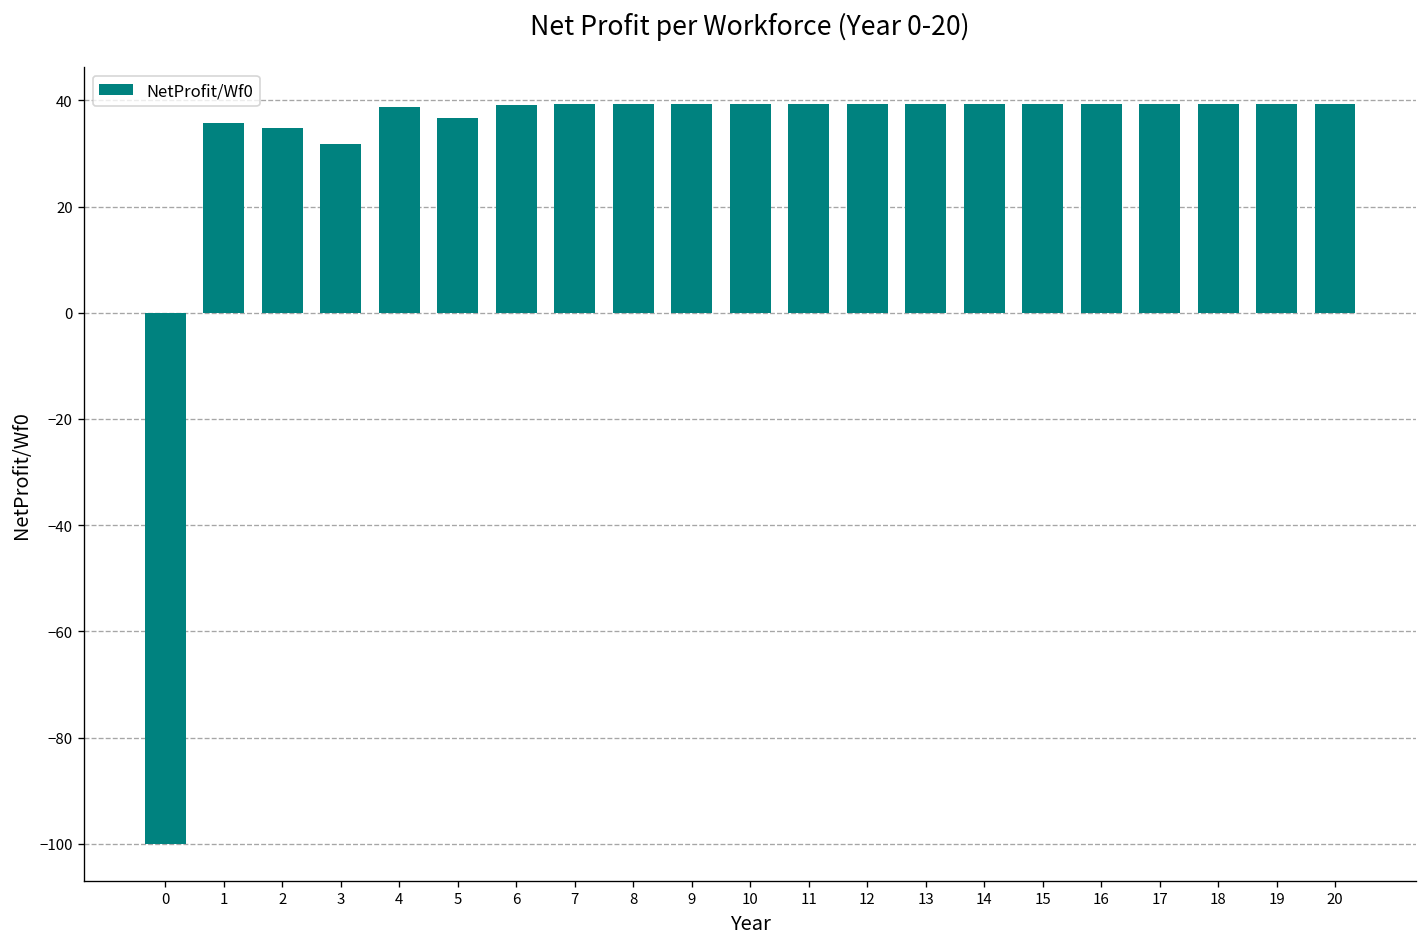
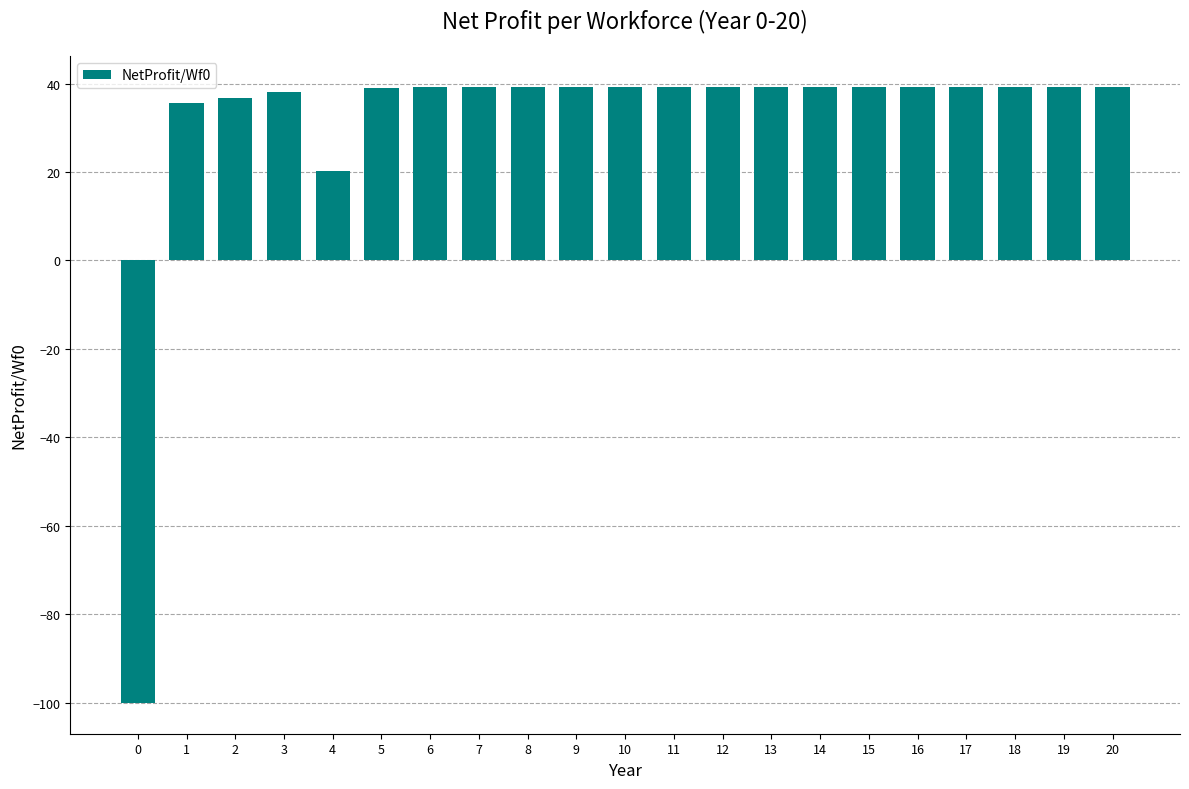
  {
    "0": -100,
    "1": 36,
-   "2": 35,
-   "3": 32,
-   "4": 39,
-   "5": 37,
+   "2": 37,
+   "3": 38,
+   "4": 20,
+   "5": 39,
    "6": 39,
    "7": 39,
    "8": 39,
    "9": 39,
    "10": 39,
    "11": 39,
    "12": 39,
    "13": 39,
    "14": 39,
    "15": 39,
    "16": 39,
    "17": 39,
    "18": 39,
    "19": 39,
    "20": 39
  }
